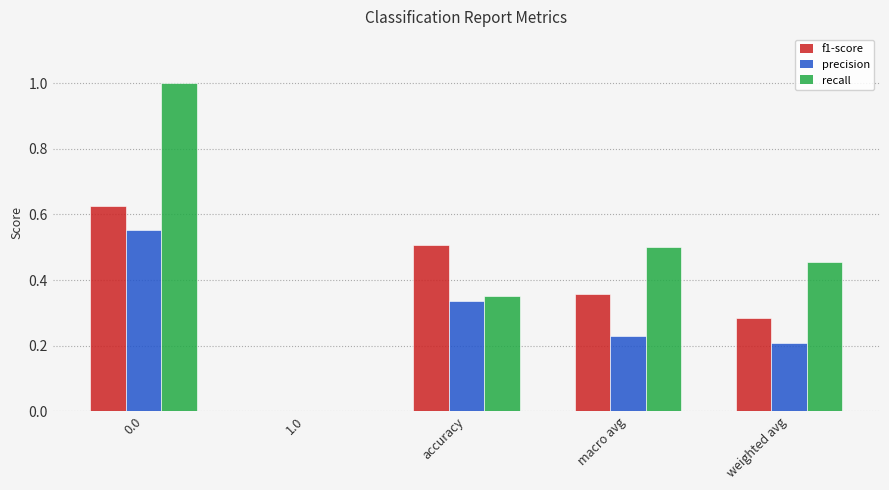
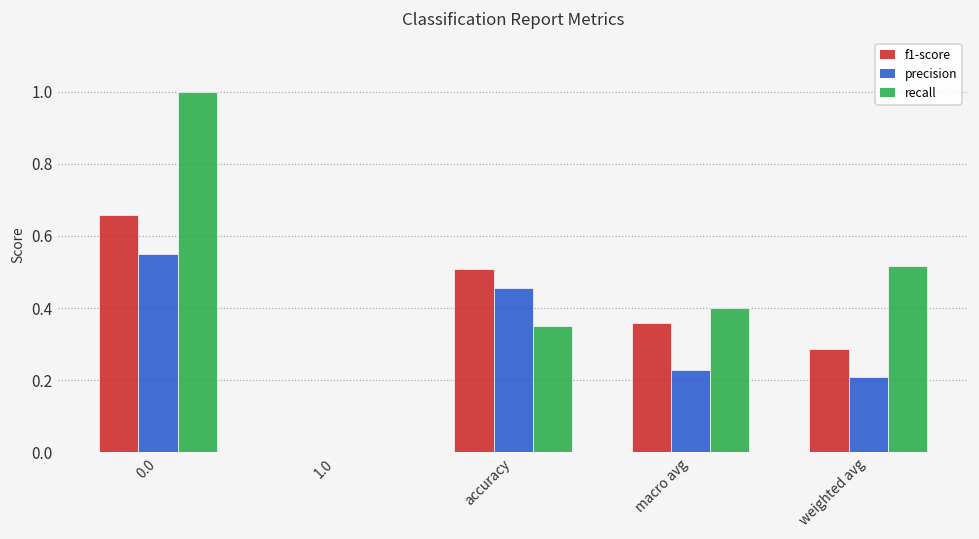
  {
    "f1-score": {
-     "0.0": 0.63,
+     "0.0": 0.66,
      "1.0": 0.00,
      "accuracy": 0.51,
      "macro avg": 0.36,
      "weighted avg": 0.29
    },
    "precision": {
      "0.0": 0.55,
      "1.0": 0.00,
-     "accuracy": 0.34,
+     "accuracy": 0.46,
      "macro avg": 0.23,
      "weighted avg": 0.21
    },
    "recall": {
      "0.0": 1.00,
      "1.0": 0.00,
      "accuracy": 0.35,
-     "macro avg": 0.5,
-     "weighted avg": 0.46
+     "macro avg": 0.4,
+     "weighted avg": 0.52
    }
  }
